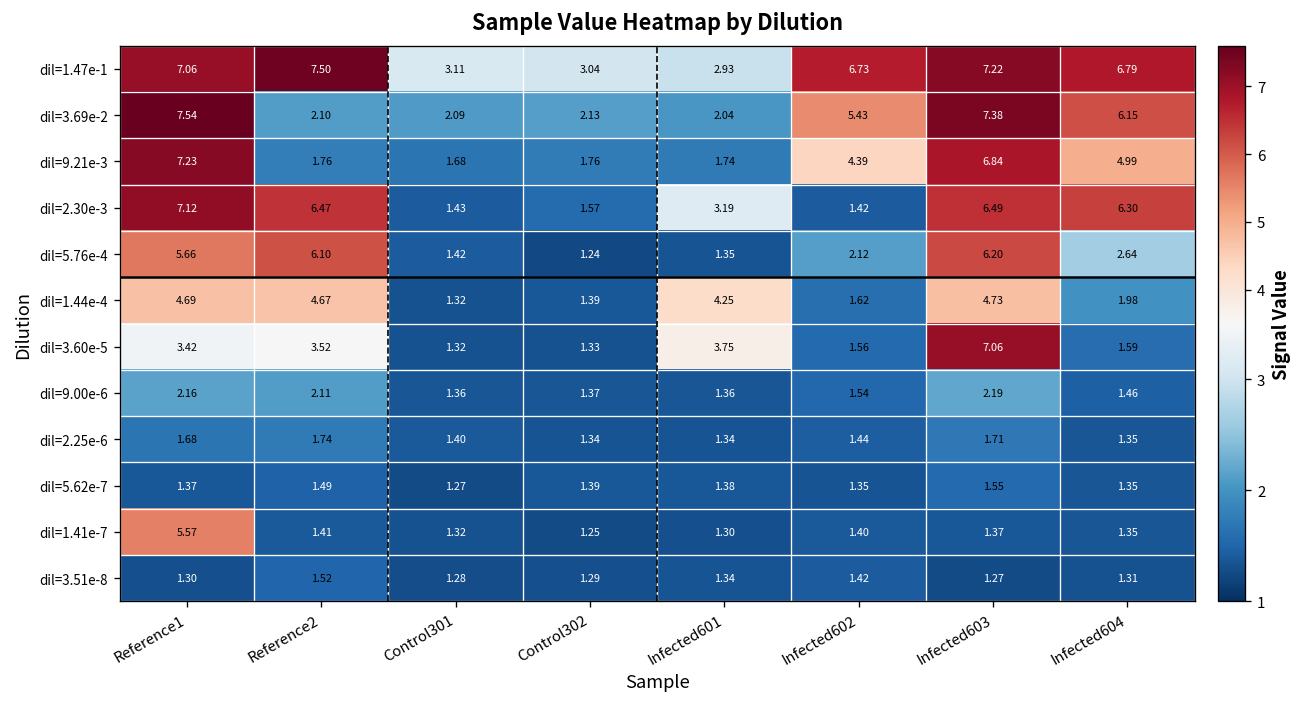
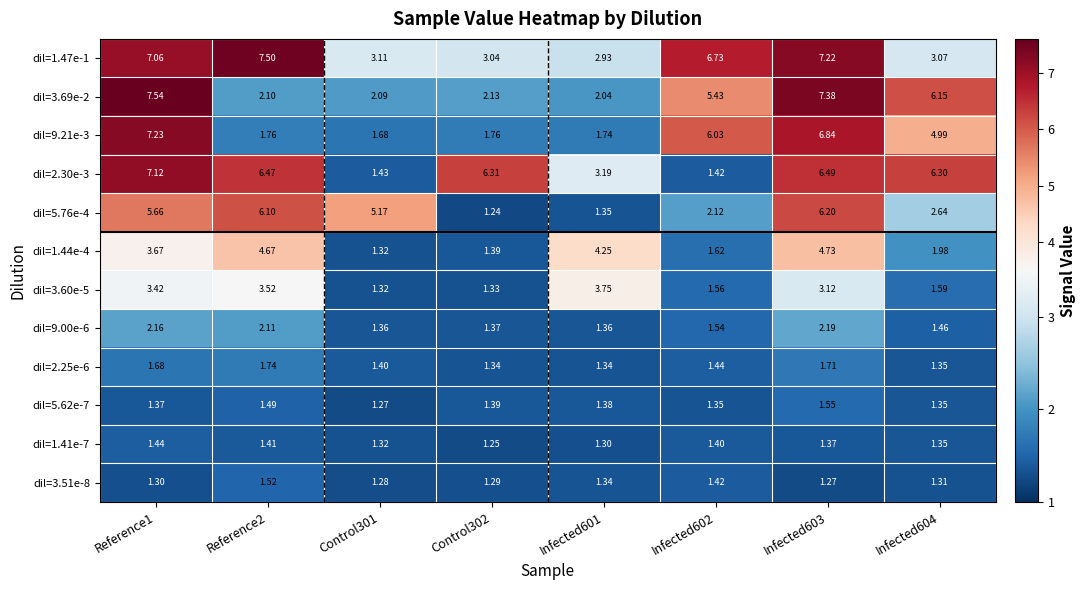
  {
    "dil=1.47e-1": {
      "Reference1": 7.06,
      "Reference2": 7.50,
      "Control301": 3.11,
      "Control302": 3.04,
      "Infected601": 2.93,
      "Infected602": 6.73,
      "Infected603": 7.22,
-     "Infected604": 6.79
+     "Infected604": 3.07
    },
    "dil=3.69e-2": {
      "Reference1": 7.54,
      "Reference2": 2.10,
      "Control301": 2.09,
      "Control302": 2.13,
      "Infected601": 2.04,
      "Infected602": 5.43,
      "Infected603": 7.38,
      "Infected604": 6.15
    },
    "dil=9.21e-3": {
      "Reference1": 7.23,
      "Reference2": 1.76,
      "Control301": 1.68,
      "Control302": 1.76,
      "Infected601": 1.74,
-     "Infected602": 4.39,
+     "Infected602": 6.03,
      "Infected603": 6.84,
      "Infected604": 4.99
    },
    "dil=2.30e-3": {
      "Reference1": 7.12,
      "Reference2": 6.47,
      "Control301": 1.43,
-     "Control302": 1.57,
+     "Control302": 6.31,
      "Infected601": 3.19,
      "Infected602": 1.42,
      "Infected603": 6.49,
      "Infected604": 6.30
    },
    "dil=5.76e-4": {
      "Reference1": 5.66,
      "Reference2": 6.10,
-     "Control301": 1.42,
+     "Control301": 5.17,
      "Control302": 1.24,
      "Infected601": 1.35,
      "Infected602": 2.12,
      "Infected603": 6.20,
      "Infected604": 2.64
    },
    "dil=1.44e-4": {
-     "Reference1": 4.69,
+     "Reference1": 3.67,
      "Reference2": 4.67,
      "Control301": 1.32,
      "Control302": 1.39,
      "Infected601": 4.25,
      "Infected602": 1.62,
      "Infected603": 4.73,
      "Infected604": 1.98
    },
    "dil=3.60e-5": {
      "Reference1": 3.42,
      "Reference2": 3.52,
      "Control301": 1.32,
      "Control302": 1.33,
      "Infected601": 3.75,
      "Infected602": 1.56,
-     "Infected603": 7.06,
+     "Infected603": 3.12,
      "Infected604": 1.59
    },
    "dil=9.00e-6": {
      "Reference1": 2.16,
      "Reference2": 2.11,
      "Control301": 1.36,
      "Control302": 1.37,
      "Infected601": 1.36,
      "Infected602": 1.54,
      "Infected603": 2.19,
      "Infected604": 1.46
    },
    "dil=2.25e-6": {
      "Reference1": 1.68,
      "Reference2": 1.74,
      "Control301": 1.40,
      "Control302": 1.34,
      "Infected601": 1.34,
      "Infected602": 1.44,
      "Infected603": 1.71,
      "Infected604": 1.35
    },
    "dil=5.62e-7": {
      "Reference1": 1.37,
      "Reference2": 1.49,
      "Control301": 1.27,
      "Control302": 1.39,
      "Infected601": 1.38,
      "Infected602": 1.35,
      "Infected603": 1.55,
      "Infected604": 1.35
    },
    "dil=1.41e-7": {
-     "Reference1": 5.57,
+     "Reference1": 1.44,
      "Reference2": 1.41,
      "Control301": 1.32,
      "Control302": 1.25,
      "Infected601": 1.30,
      "Infected602": 1.40,
      "Infected603": 1.37,
      "Infected604": 1.35
    },
    "dil=3.51e-8": {
      "Reference1": 1.30,
      "Reference2": 1.52,
      "Control301": 1.28,
      "Control302": 1.29,
      "Infected601": 1.34,
      "Infected602": 1.42,
      "Infected603": 1.27,
      "Infected604": 1.31
    }
  }
